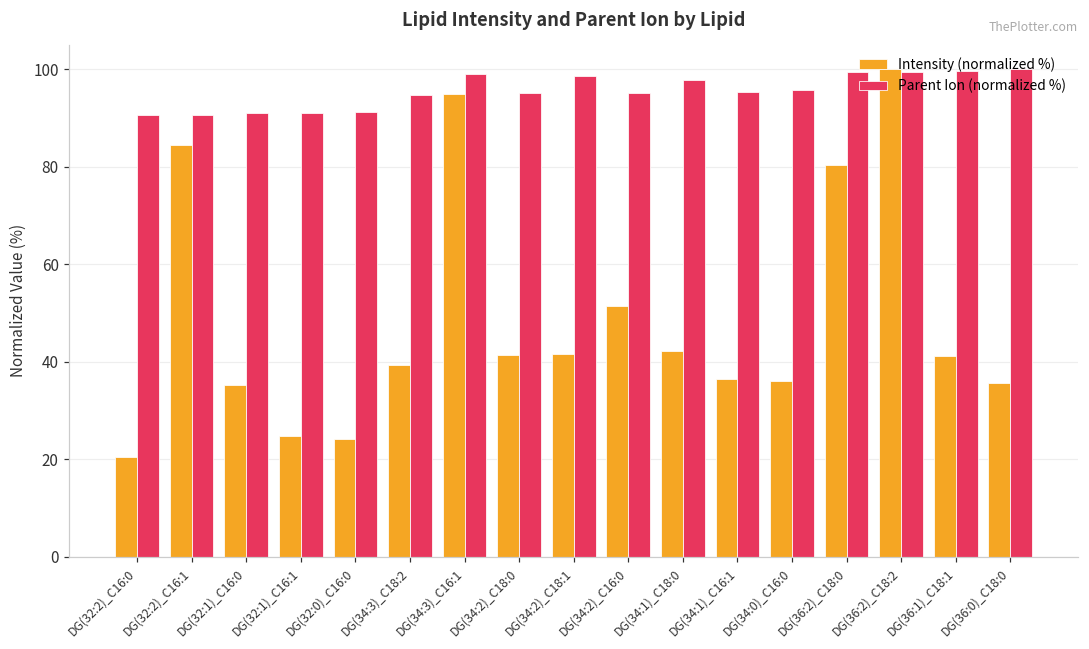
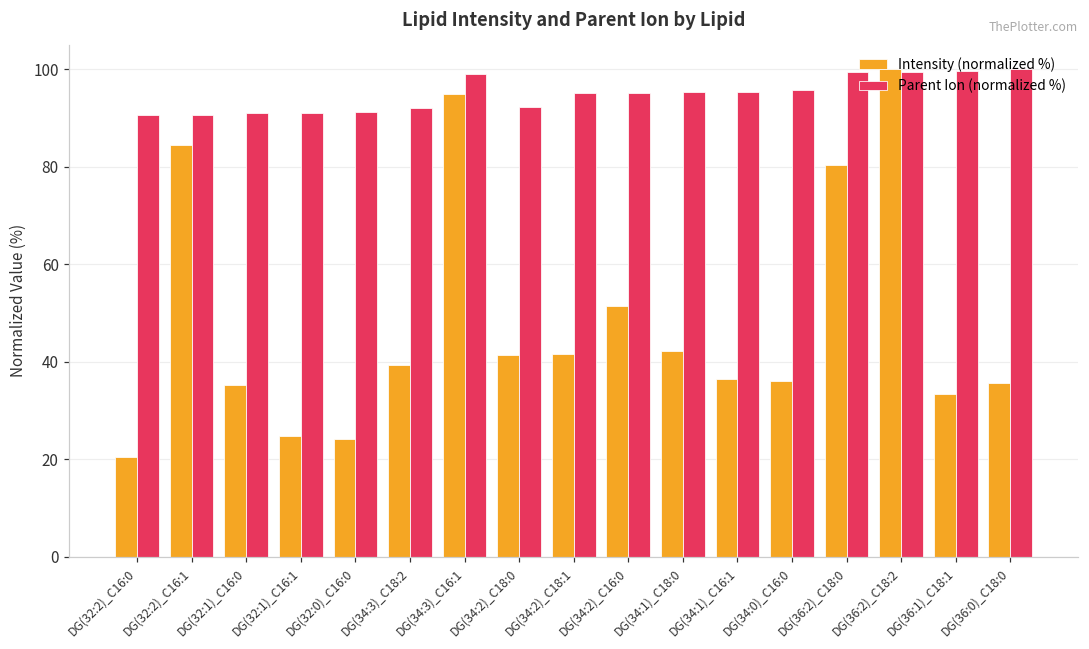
  {
    "Intensity (normalized %)": {
      "DG(32:2)_C16:0": 20,
      "DG(32:2)_C16:1": 84,
      "DG(32:1)_C16:0": 35,
      "DG(32:1)_C16:1": 25,
      "DG(32:0)_C16:0": 24,
      "DG(34:3)_C18:2": 39,
      "DG(34:3)_C16:1": 95,
      "DG(34:2)_C18:0": 41,
      "DG(34:2)_C18:1": 42,
      "DG(34:2)_C16:0": 51,
      "DG(34:1)_C18:0": 42,
      "DG(34:1)_C16:1": 37,
      "DG(34:0)_C16:0": 36,
      "DG(36:2)_C18:0": 80,
      "DG(36:2)_C18:2": 100,
-     "DG(36:1)_C18:1": 41,
+     "DG(36:1)_C18:1": 33,
      "DG(36:0)_C18:0": 36
    },
    "Parent Ion (normalized %)": {
      "DG(32:2)_C16:0": 91,
      "DG(32:2)_C16:1": 91,
      "DG(32:1)_C16:0": 91,
      "DG(32:1)_C16:1": 91,
      "DG(32:0)_C16:0": 91,
-     "DG(34:3)_C18:2": 95,
+     "DG(34:3)_C18:2": 92,
      "DG(34:3)_C16:1": 99,
-     "DG(34:2)_C18:0": 95,
-     "DG(34:2)_C18:1": 99,
+     "DG(34:2)_C18:0": 92,
+     "DG(34:2)_C18:1": 95,
      "DG(34:2)_C16:0": 95,
-     "DG(34:1)_C18:0": 98,
+     "DG(34:1)_C18:0": 95,
      "DG(34:1)_C16:1": 95,
      "DG(34:0)_C16:0": 96,
      "DG(36:2)_C18:0": 99,
      "DG(36:2)_C18:2": 99,
      "DG(36:1)_C18:1": 100,
      "DG(36:0)_C18:0": 100
    }
  }
